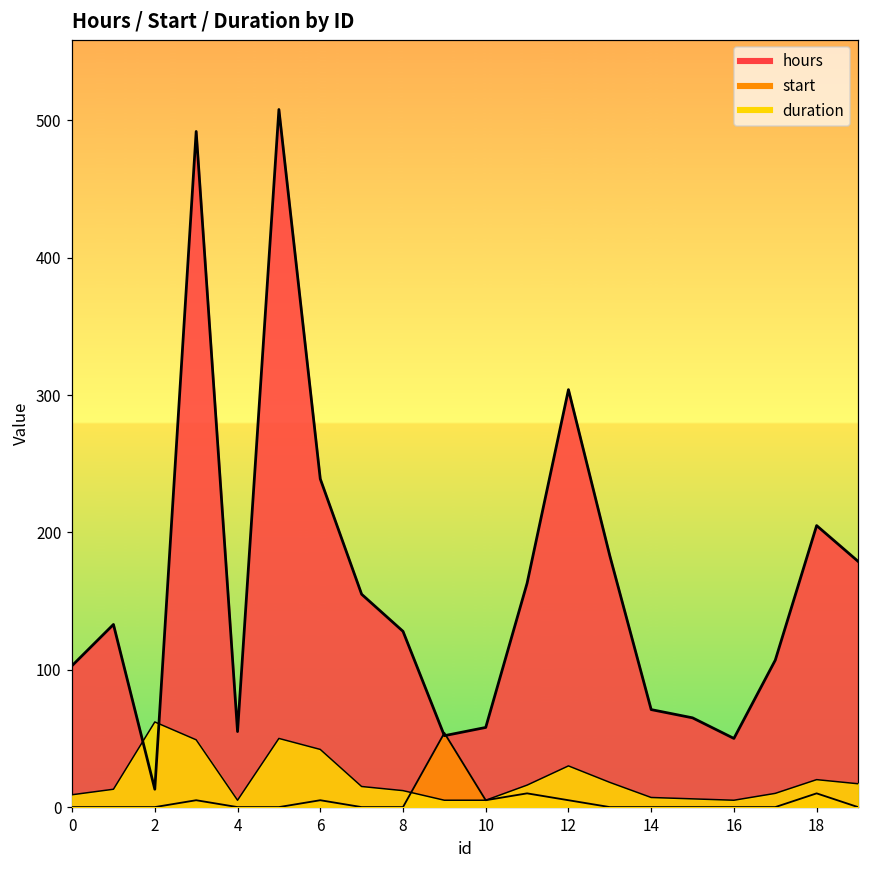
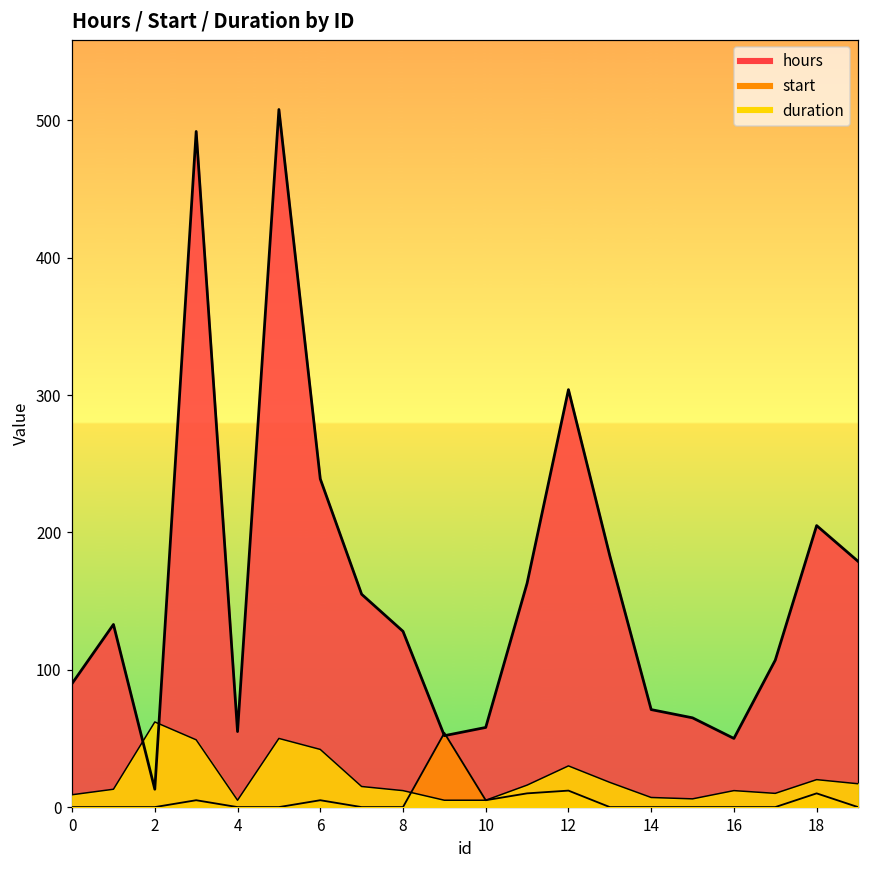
  {
    "hours": {
-     "0": 103,
+     "0": 90,
      "2": 13,
      "4": 55,
      "6": 239,
      "8": 128,
      "10": 58,
      "12": 304,
      "14": 71,
      "16": 50,
      "18": 205
    },
    "start": {
      "0": 0,
      "2": 0,
      "4": 0,
      "6": 5,
      "8": 0,
-     "12": 5,
+     "12": 12,
      "14": 0,
      "16": 0,
      "18": 10
    },
    "duration": {
      "0": 9,
      "2": 62,
      "4": 5,
      "6": 42,
      "8": 12,
      "12": 30,
      "14": 7,
-     "16": 5,
+     "16": 12,
      "18": 20
    }
  }
